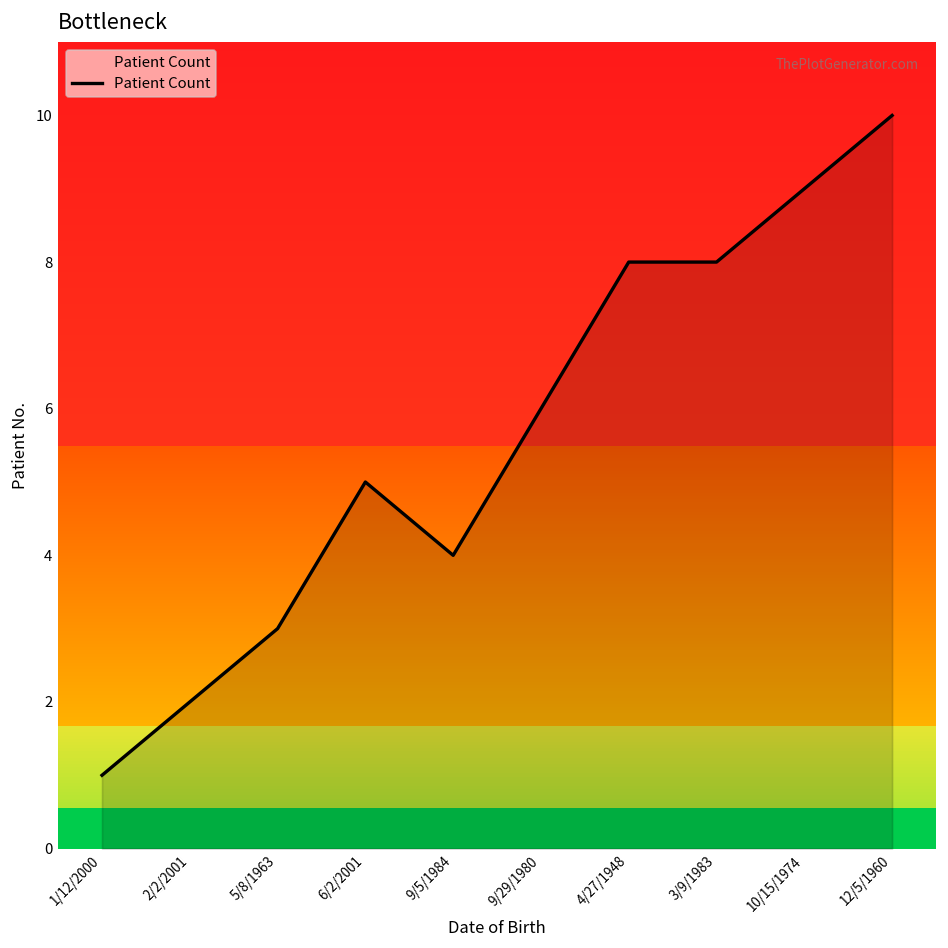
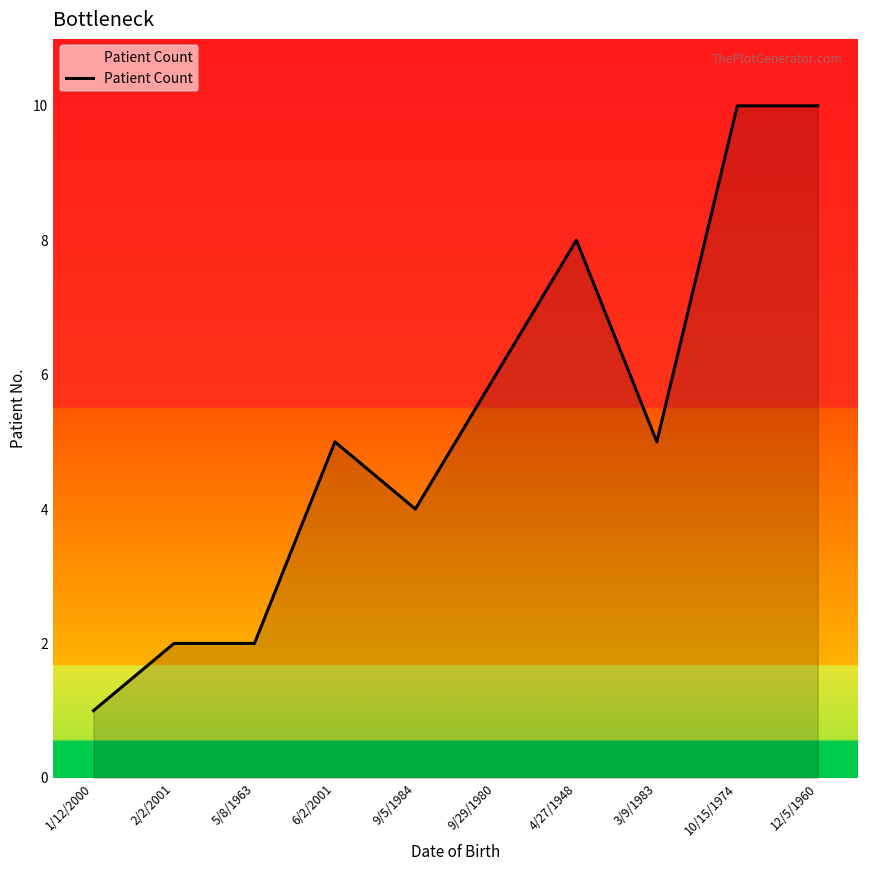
  {
    "1/12/2000": 1,
    "2/2/2001": 2,
-   "5/8/1963": 3,
+   "5/8/1963": 2,
    "6/2/2001": 5,
    "9/5/1984": 4,
    "9/29/1980": 6,
    "4/27/1948": 8,
-   "3/9/1983": 8,
-   "10/15/1974": 9,
+   "3/9/1983": 5,
+   "10/15/1974": 10,
    "12/5/1960": 10
  }
